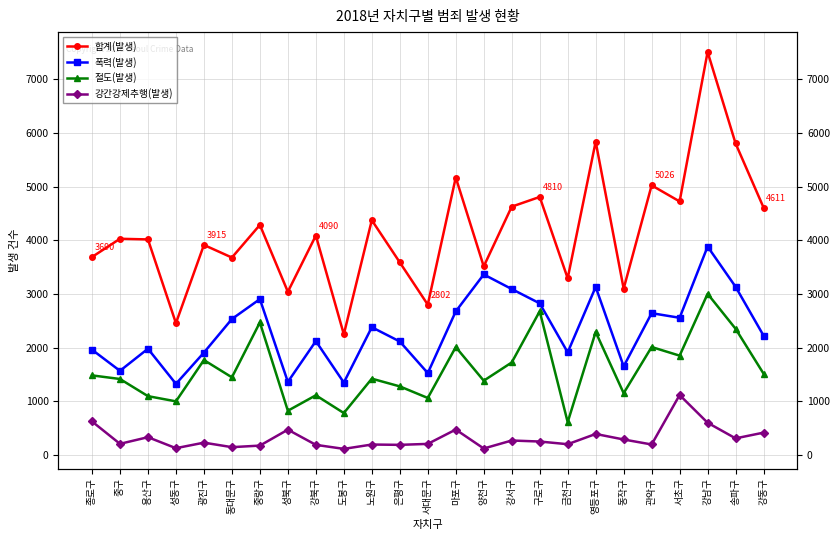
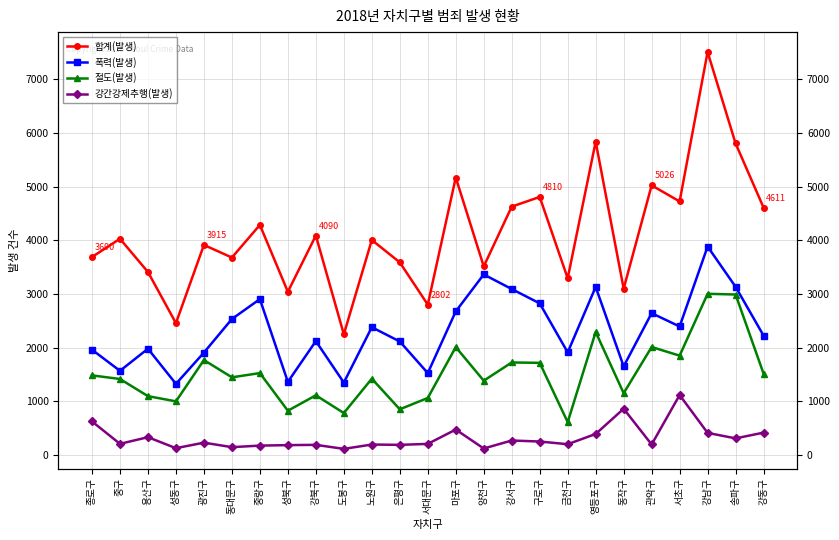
  {
    "합계(발생)": {
      "중구": 4000,
-     "용산구": 4000,
+     "용산구": 3400,
      "성동구": 2500,
      "동대문구": 3700,
      "중랑구": 4300,
      "성북구": 3000,
      "도봉구": 2200,
-     "노원구": 4400,
+     "노원구": 4000,
      "은평구": 3600,
      "마포구": 5200,
      "양천구": 3500,
      "강서구": 4600,
      "금천구": 3300,
      "영등포구": 5800,
      "동작구": 3100,
      "서초구": 4700,
      "강남구": 7500,
      "송파구": 5800
    },
    "폭력(발생)": {
      "종로구": 2000,
      "중구": 1600,
      "용산구": 2000,
      "성동구": 1300,
      "광진구": 1900,
      "동대문구": 2500,
      "중랑구": 2900,
      "성북구": 1400,
      "강북구": 2100,
      "도봉구": 1300,
      "노원구": 2400,
      "은평구": 2100,
      "서대문구": 1500,
      "마포구": 2700,
      "양천구": 3400,
      "강서구": 3100,
      "구로구": 2800,
      "금천구": 1900,
      "영등포구": 3100,
      "동작구": 1700,
      "관악구": 2600,
-     "서초구": 2600,
+     "서초구": 2400,
      "강남구": 3900,
      "송파구": 3100,
      "강동구": 2200
    },
    "절도(발생)": {
      "종로구": 1500,
      "중구": 1400,
      "용산구": 1100,
      "성동구": 1000,
      "광진구": 1800,
      "동대문구": 1400,
-     "중랑구": 2500,
+     "중랑구": 1500,
      "성북구": 800,
      "강북구": 1100,
      "도봉구": 800,
      "노원구": 1400,
-     "은평구": 1300,
+     "은평구": 900,
      "서대문구": 1100,
      "마포구": 2000,
      "양천구": 1400,
      "강서구": 1700,
-     "구로구": 2700,
+     "구로구": 1700,
      "금천구": 600,
      "영등포구": 2300,
      "동작구": 1200,
      "관악구": 2000,
      "서초구": 1900,
      "강남구": 3000,
-     "송파구": 2400,
+     "송파구": 3000,
      "강동구": 1500
    },
    "강간강제추행(발생)": {
      "종로구": 600,
      "중구": 200,
      "용산구": 300,
      "성동구": 100,
      "광진구": 200,
      "동대문구": 100,
      "중랑구": 200,
-     "성북구": 500,
+     "성북구": 200,
      "강북구": 200,
      "도봉구": 100,
      "노원구": 200,
      "은평구": 200,
      "서대문구": 200,
      "마포구": 500,
      "양천구": 100,
      "강서구": 300,
      "구로구": 300,
      "금천구": 200,
      "영등포구": 400,
-     "동작구": 300,
+     "동작구": 900,
      "관악구": 200,
      "서초구": 1100,
-     "강남구": 600,
+     "강남구": 400,
      "송파구": 300,
      "강동구": 400
    }
  }
